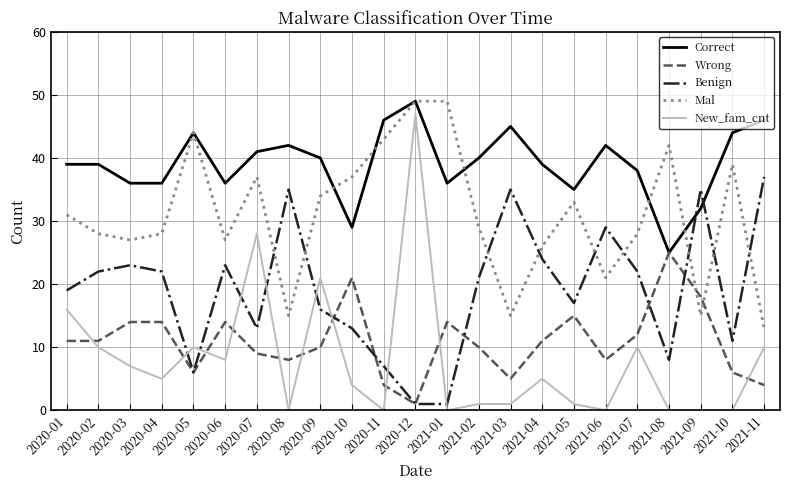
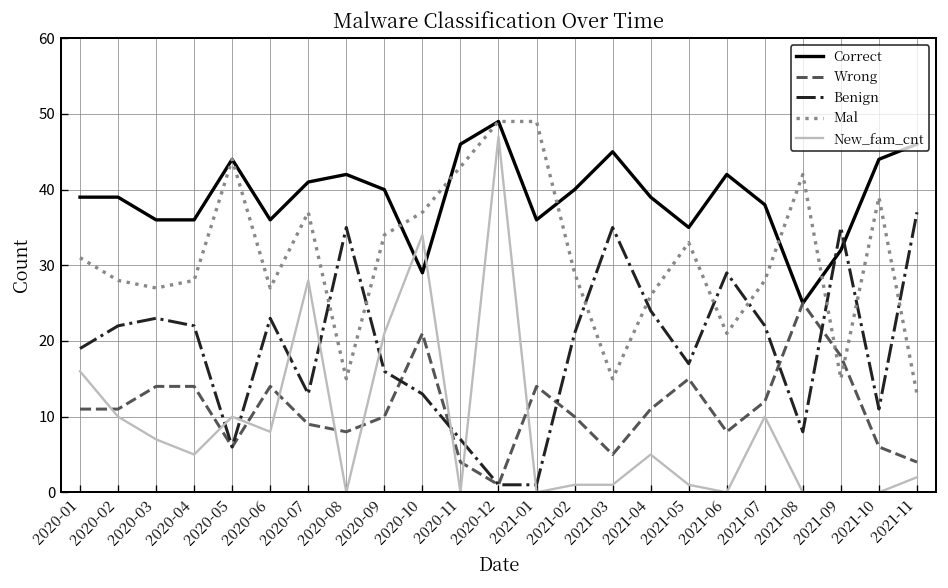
  {
    "Wrong": {
      "2020-01": 11,
      "2020-02": 11,
      "2020-03": 14,
      "2020-04": 14,
      "2020-06": 14,
      "2020-07": 9,
      "2020-08": 8,
      "2020-09": 10,
      "2020-10": 21,
      "2020-11": 4,
      "2021-01": 14,
      "2021-02": 10,
      "2021-03": 5,
      "2021-04": 11,
      "2021-05": 15,
      "2021-06": 8,
      "2021-07": 12,
      "2021-09": 18,
      "2021-10": 6,
      "2021-11": 4
    },
    "Mal": {
      "2020-01": 31,
      "2020-02": 28,
      "2020-03": 27,
      "2020-04": 28,
      "2020-06": 27,
      "2020-07": 37,
      "2020-08": 15,
      "2020-09": 34,
      "2020-10": 37,
      "2020-11": 43,
      "2021-01": 49,
      "2021-02": 29,
      "2021-03": 15,
      "2021-04": 26,
      "2021-05": 33,
      "2021-06": 21,
      "2021-07": 28,
      "2021-08": 42,
      "2021-09": 15,
      "2021-10": 39,
      "2021-11": 13
    },
    "New_fam_cnt": {
      "2020-01": 16,
      "2020-02": 10,
      "2020-03": 7,
      "2020-04": 5,
      "2020-05": 10,
      "2020-06": 8,
      "2020-07": 28,
      "2020-08": 0,
      "2020-09": 21,
-     "2020-10": 4,
+     "2020-10": 34,
      "2020-11": 0,
      "2020-12": 47,
      "2021-01": 0,
      "2021-02": 1,
      "2021-03": 1,
      "2021-04": 5,
      "2021-05": 1,
      "2021-06": 0,
      "2021-07": 10,
      "2021-08": 0,
      "2021-09": 0,
      "2021-10": 0,
-     "2021-11": 10
+     "2021-11": 2
    }
  }
